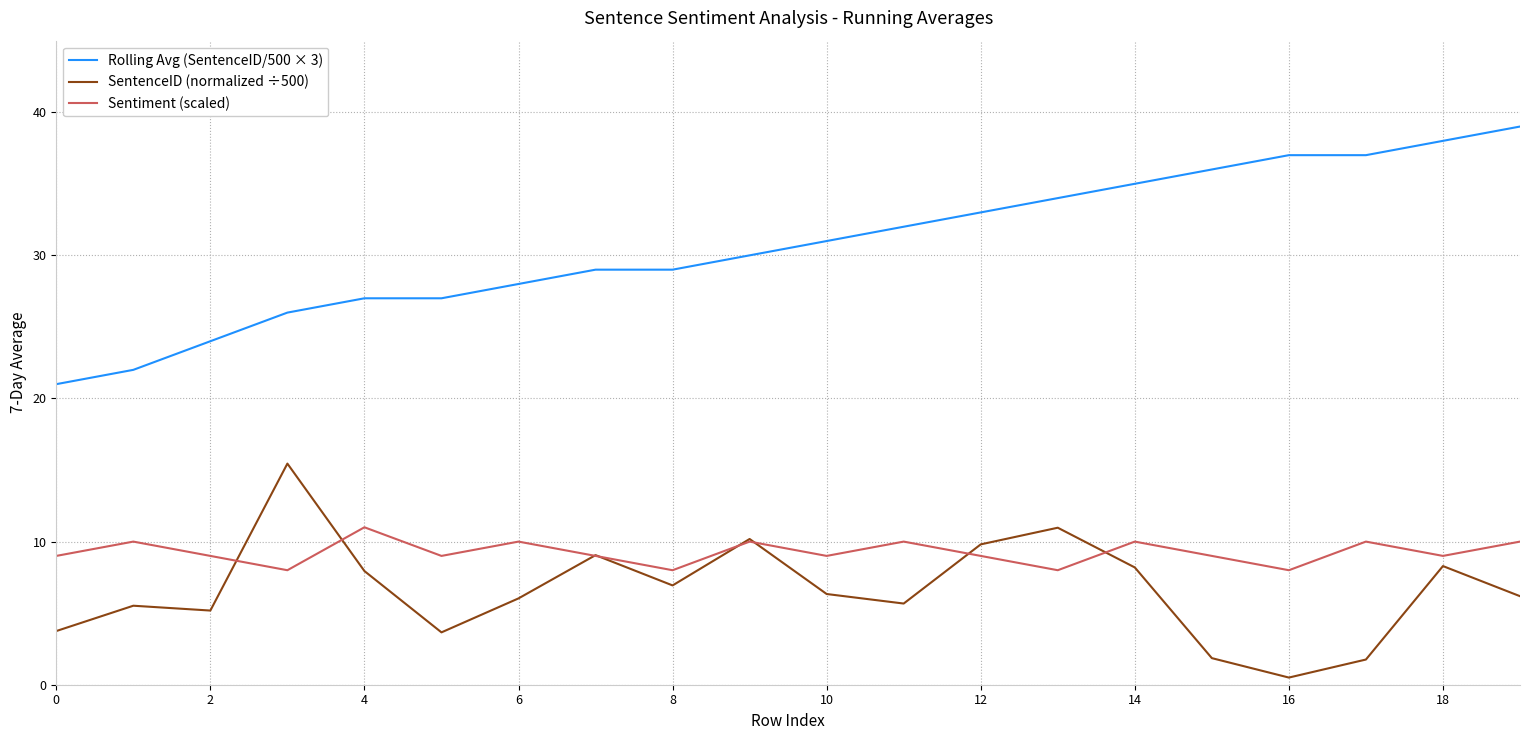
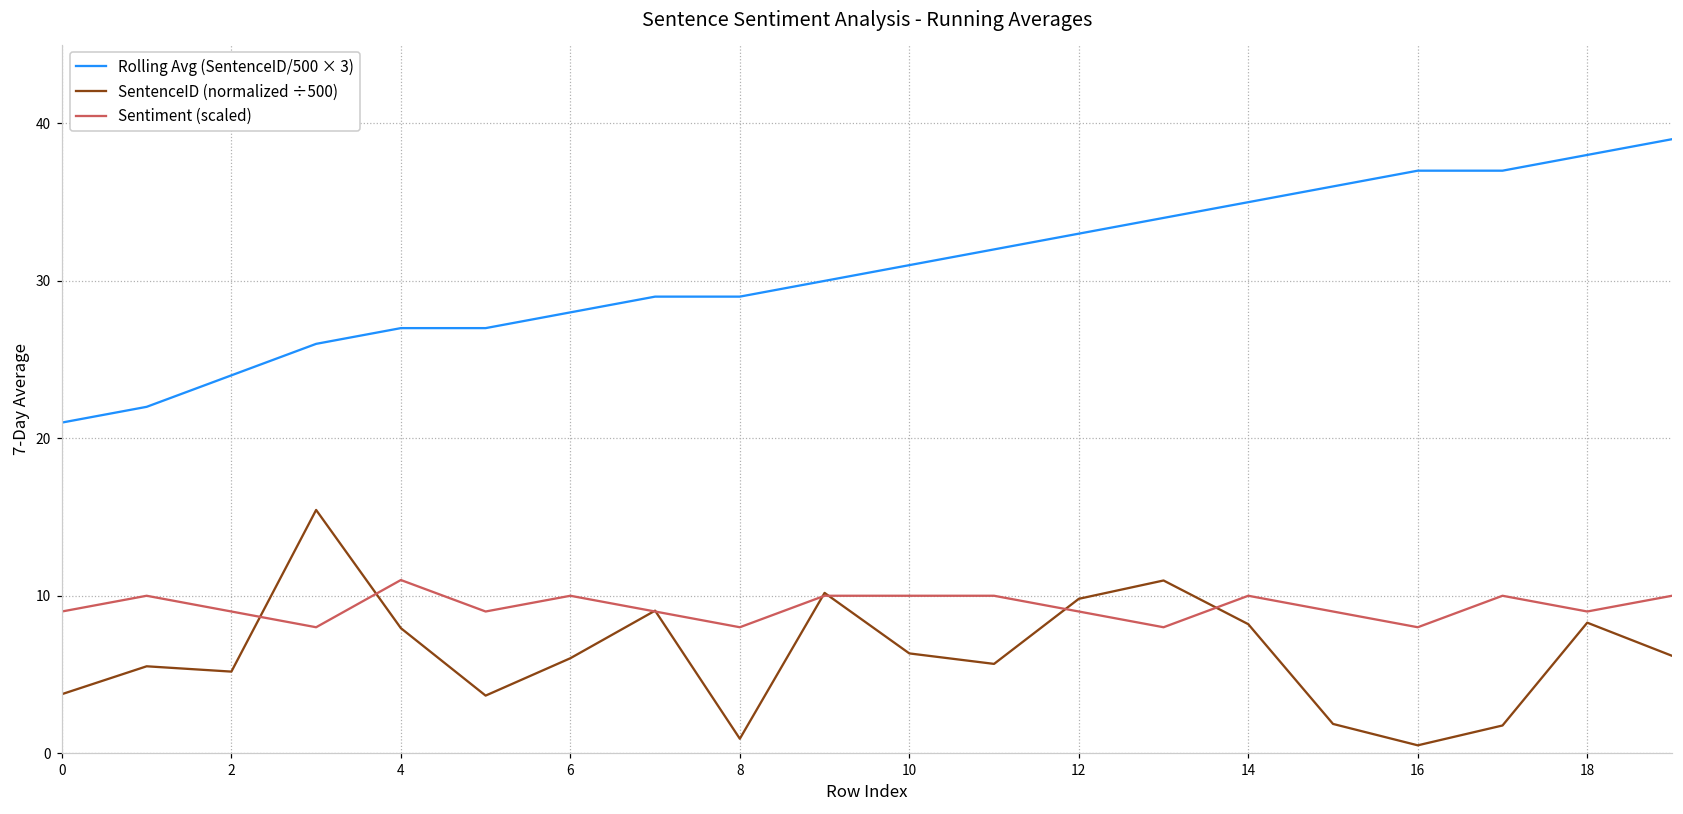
  {
    "Rolling Avg (SentenceID/500 × 3)": {
      "0": 21.0,
      "2": 24.0,
      "4": 27.0,
      "6": 28.0,
      "8": 29.0,
      "10": 31.0,
      "12": 33.0,
      "14": 35.0,
      "16": 37.0,
      "18": 38.0
    },
    "SentenceID (normalized ÷500)": {
      "0": 3.8,
      "2": 5.2,
      "4": 7.9,
      "6": 6.0,
-     "8": 6.9,
+     "8": 0.9,
      "10": 6.3,
      "12": 9.8,
      "14": 8.2,
      "16": 0.5,
      "18": 8.3
    },
    "Sentiment (scaled)": {
      "0": 9,
      "2": 9,
      "4": 11,
      "6": 10,
      "8": 8,
-     "10": 9,
+     "10": 10,
      "12": 9,
      "14": 10,
      "16": 8,
      "18": 9
    }
  }
